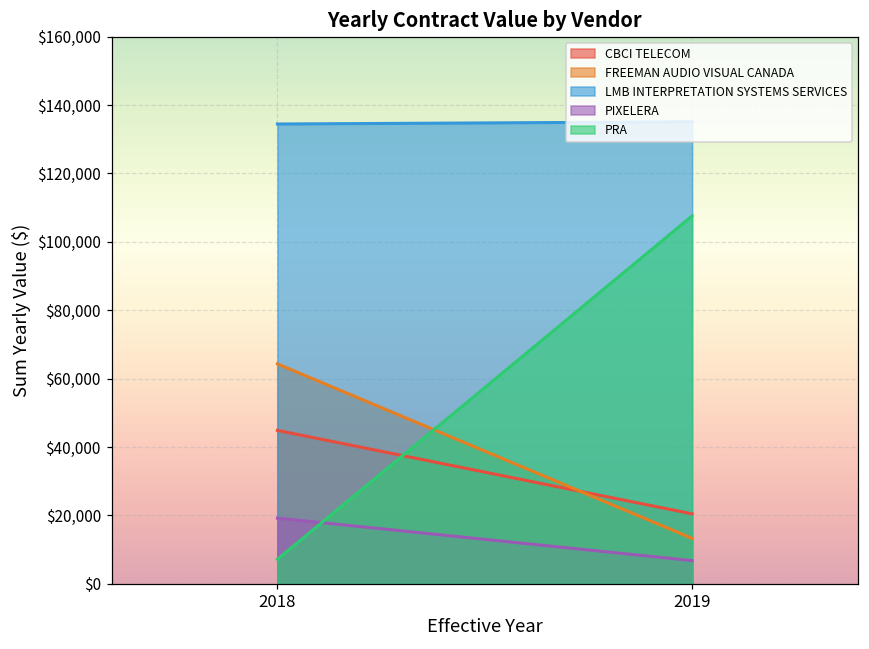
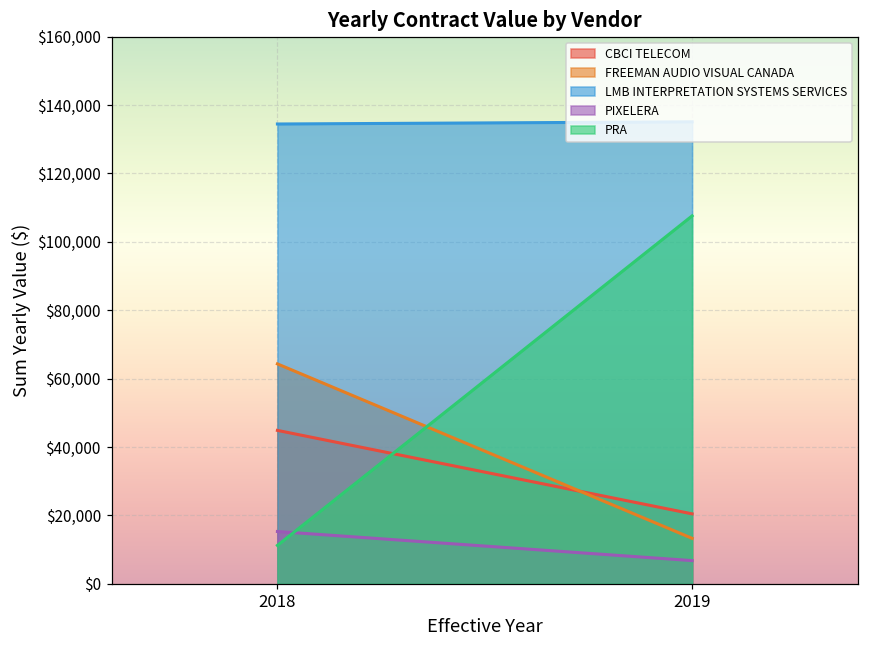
  {
    "LMB INTERPRETATION SYSTEMS SERVICES": {
      "2018": "$134,000"
    },
    "PIXELERA": {
-     "2018": "$19,000",
+     "2018": "$15,000",
      "2019": "$7,000"
    },
    "PRA": {
-     "2018": "$7,000",
+     "2018": "$11,000",
      "2019": "$108,000"
    }
  }
